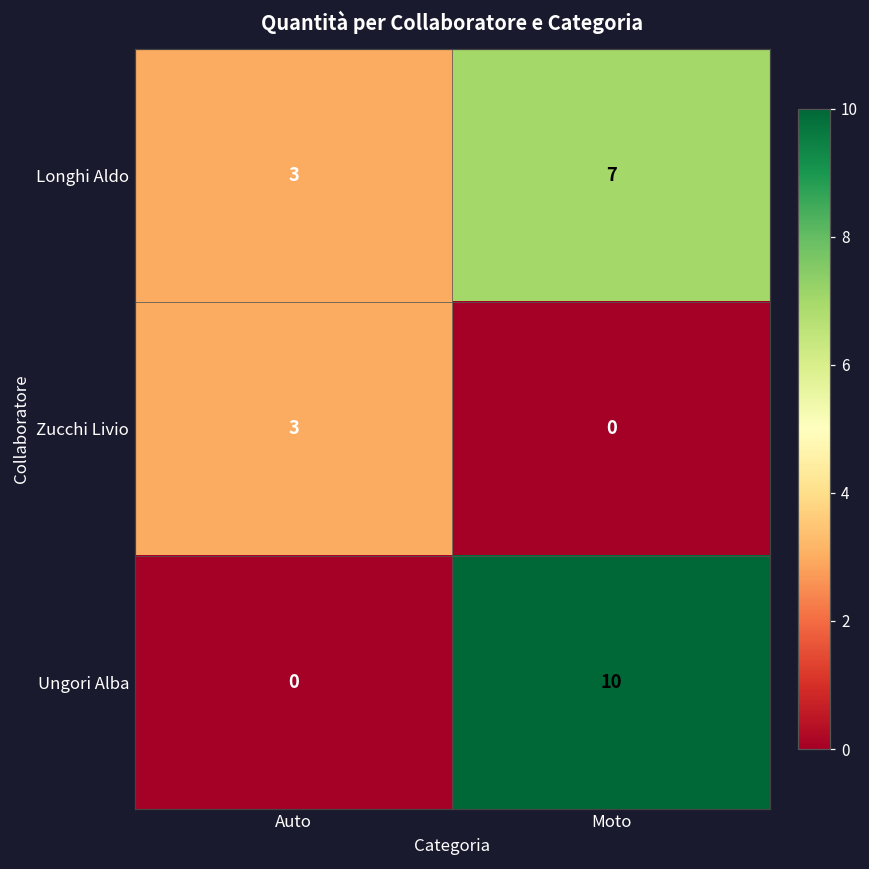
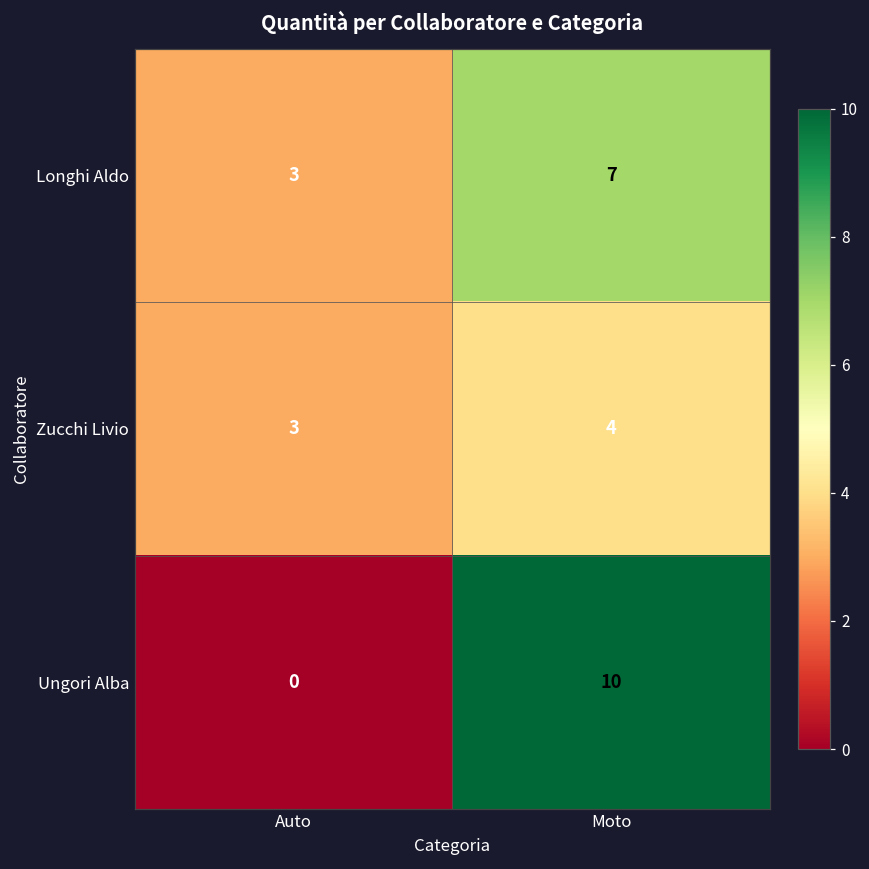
  {
    "Longhi Aldo": {
      "Auto": 3,
      "Moto": 7
    },
    "Zucchi Livio": {
      "Auto": 3,
-     "Moto": 0
+     "Moto": 4
    },
    "Ungori Alba": {
      "Auto": 0,
      "Moto": 10
    }
  }
